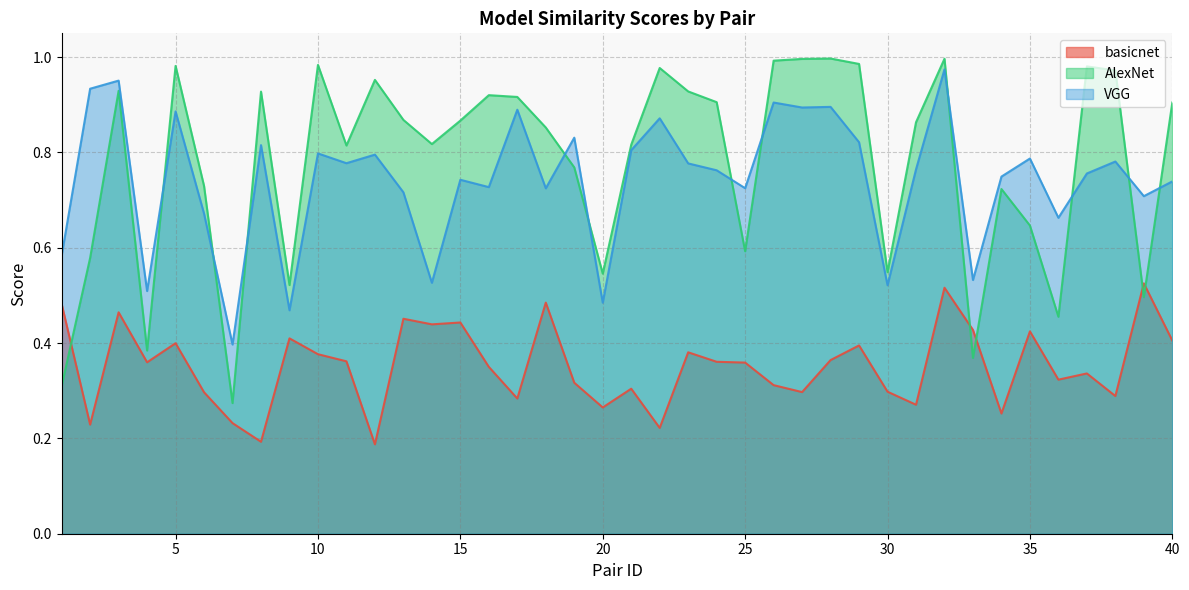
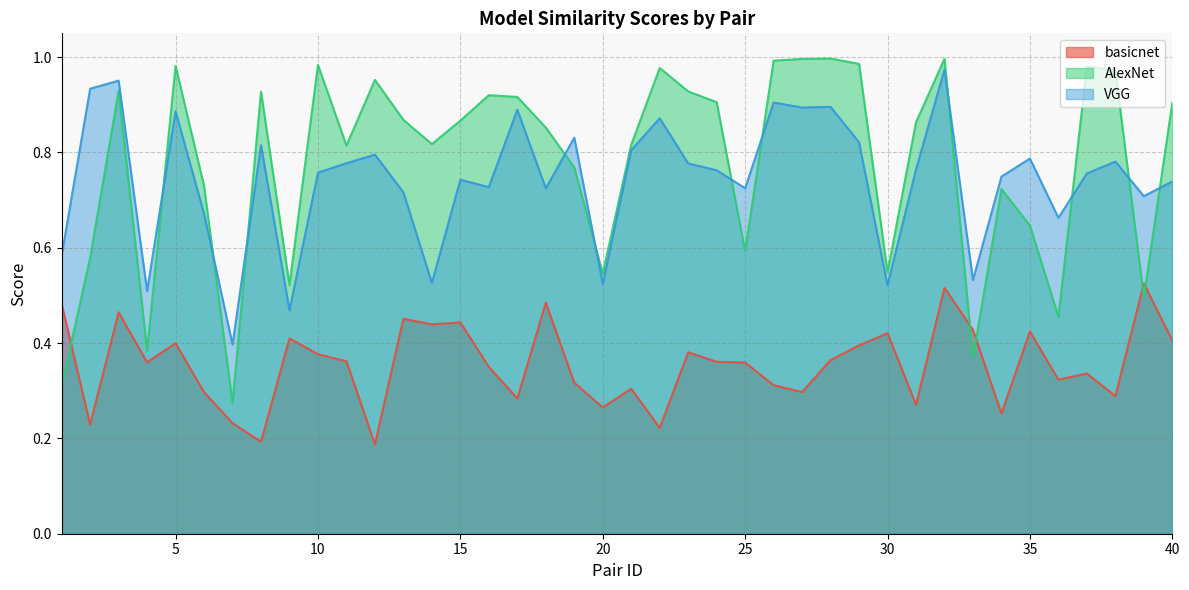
  {
    "basicnet": {
      "5": 0.40,
      "10": 0.38,
      "15": 0.44,
      "20": 0.26,
      "25": 0.36,
-     "30": 0.30,
+     "30": 0.42,
      "35": 0.42,
      "40": 0.41
    },
    "AlexNet": {
      "5": 0.98,
      "10": 0.98,
      "15": 0.87,
      "20": 0.55,
      "25": 0.59,
      "30": 0.55,
      "35": 0.65,
      "40": 0.90
    },
    "VGG": {
      "5": 0.89,
-     "10": 0.80,
+     "10": 0.76,
      "15": 0.74,
-     "20": 0.48,
+     "20": 0.52,
      "25": 0.73,
      "30": 0.52,
      "35": 0.79,
      "40": 0.74
    }
  }
